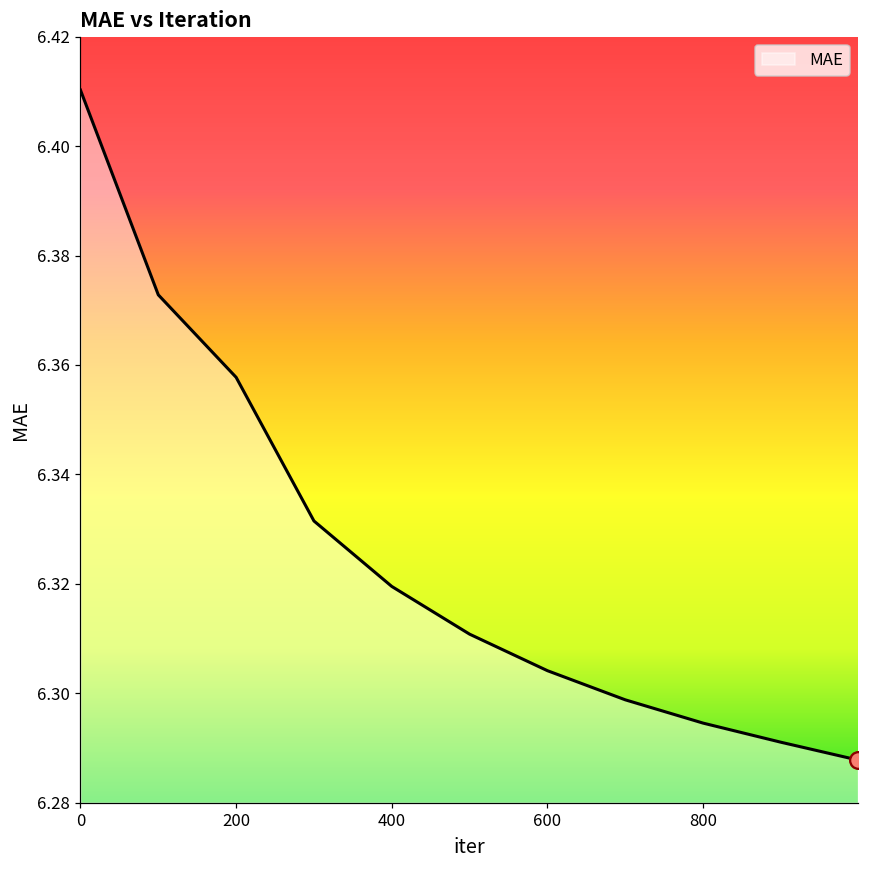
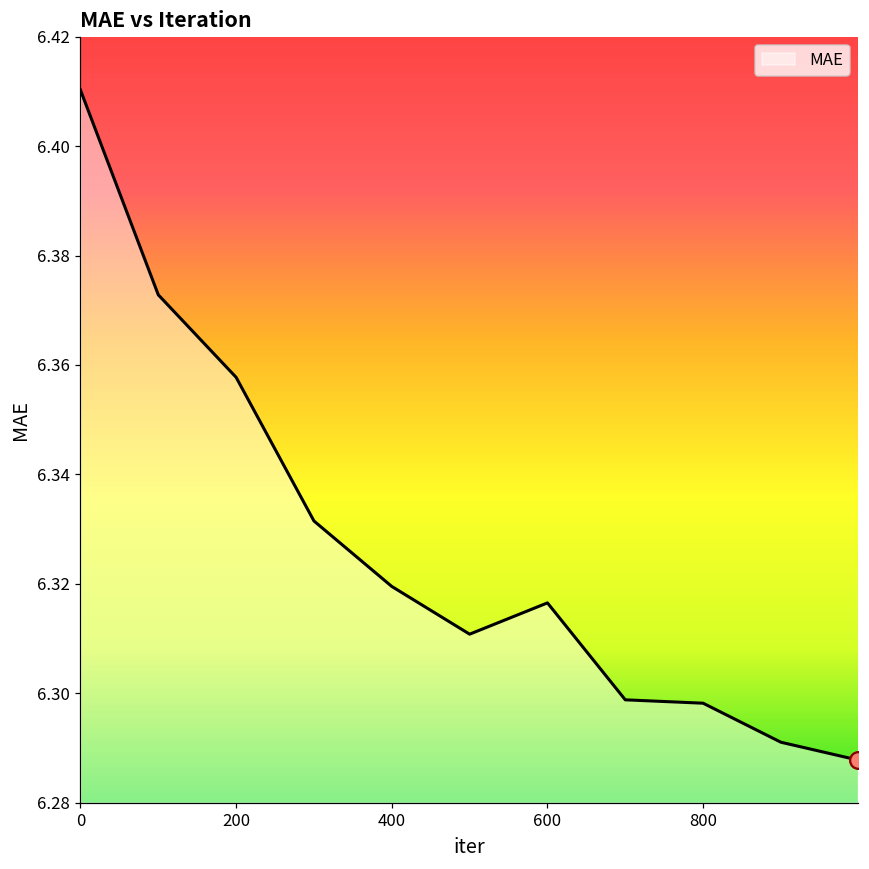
  {
    "MAE": {
      "0": 6.410,
      "200": 6.358,
      "400": 6.320,
-     "600": 6.304,
-     "800": 6.295
+     "600": 6.317,
+     "800": 6.298
    }
  }
